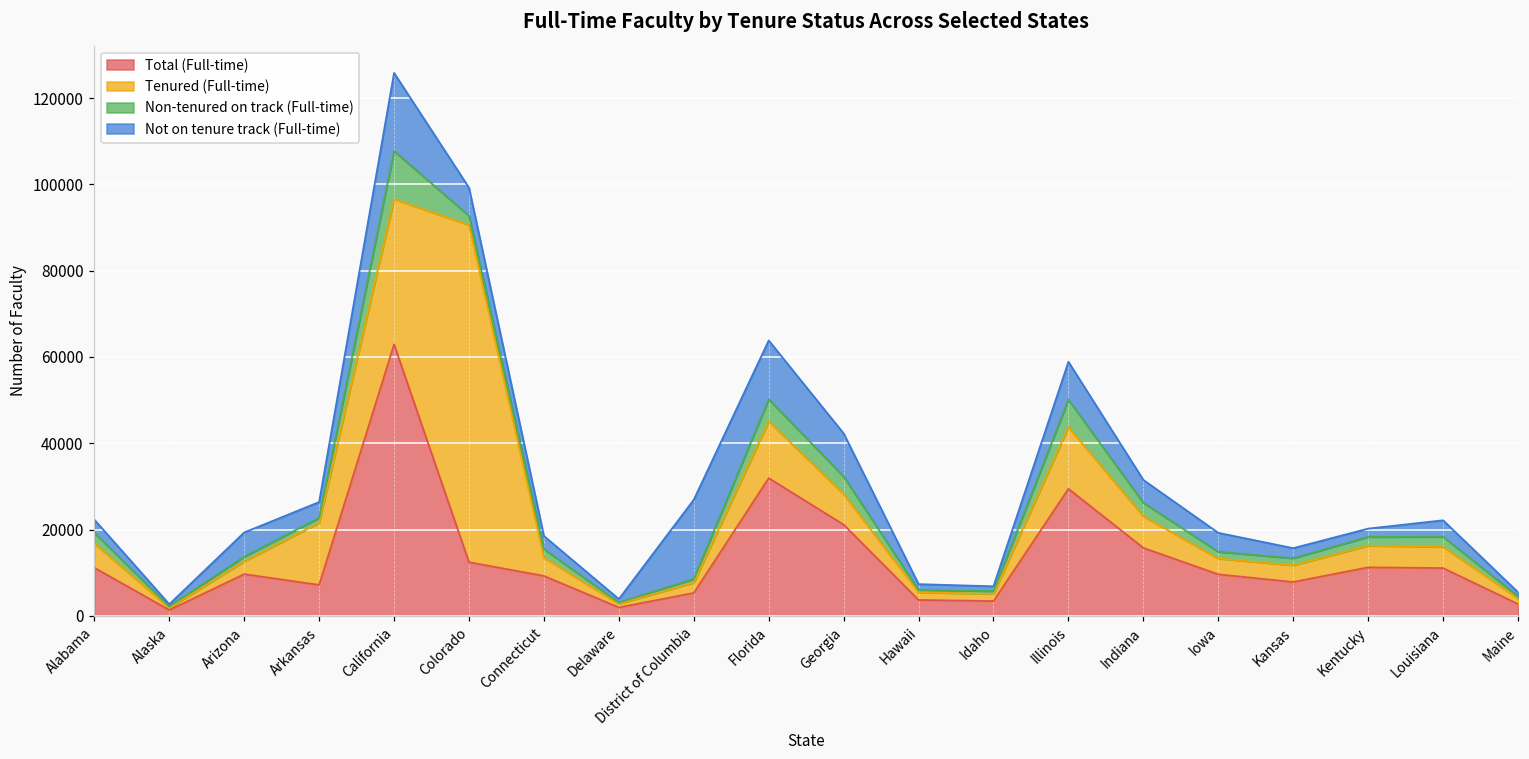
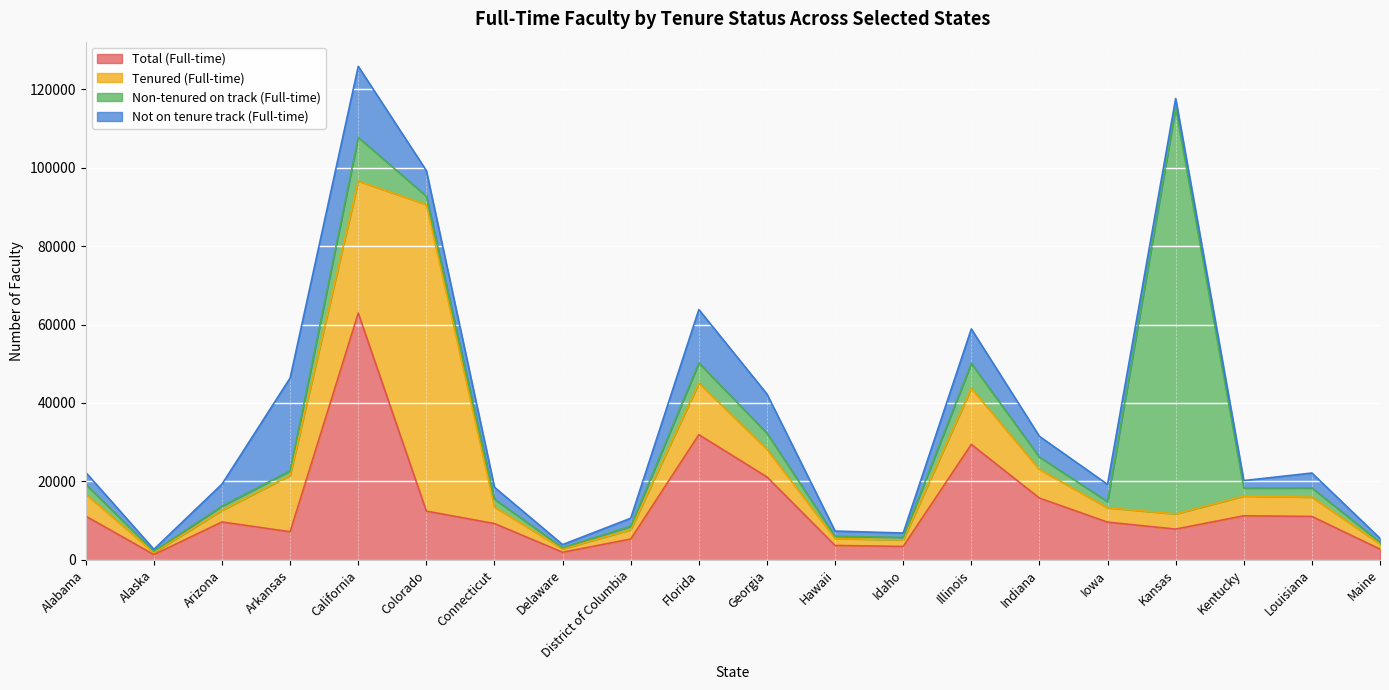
  {
    "Total (Full-time)": {
      "Alabama": 11000,
      "Arizona": 10000,
      "Arkansas": 7000,
      "California": 63000,
      "Colorado": 12000,
      "Connecticut": 9000,
      "Delaware": 2000,
      "District of Columbia": 5000,
      "Florida": 32000,
      "Georgia": 21000,
      "Hawaii": 4000,
      "Idaho": 3000,
      "Illinois": 29000,
      "Indiana": 16000,
      "Iowa": 10000,
      "Kansas": 8000,
      "Kentucky": 11000,
      "Louisiana": 11000,
      "Maine": 3000
    },
    "Tenured (Full-time)": {
      "Alabama": 6000,
      "Arizona": 3000,
      "Arkansas": 14000,
      "California": 34000,
      "Colorado": 78000,
      "Connecticut": 4000,
      "District of Columbia": 2000,
      "Florida": 13000,
      "Georgia": 7000,
      "Illinois": 14000,
      "Indiana": 7000,
      "Iowa": 4000,
      "Kansas": 4000,
      "Kentucky": 5000,
      "Louisiana": 5000
    },
    "Non-tenured on track (Full-time)": {
      "Alabama": 2000,
      "Arizona": 1000,
      "Arkansas": 1000,
      "California": 11000,
      "Colorado": 2000,
      "Connecticut": 2000,
      "District of Columbia": 1000,
      "Florida": 5000,
      "Georgia": 4000,
      "Illinois": 6000,
      "Indiana": 3000,
      "Iowa": 2000,
-     "Kansas": 2000,
+     "Kansas": 104000,
      "Kentucky": 2000,
      "Louisiana": 2000
    },
    "Not on tenure track (Full-time)": {
      "Alabama": 3000,
      "Arizona": 6000,
-     "Arkansas": 4000,
+     "Arkansas": 24000,
      "California": 18000,
      "Colorado": 7000,
      "Connecticut": 3000,
      "Delaware": 1000,
-     "District of Columbia": 18000,
+     "District of Columbia": 2000,
      "Florida": 14000,
      "Georgia": 10000,
      "Hawaii": 1000,
      "Idaho": 1000,
      "Illinois": 9000,
      "Indiana": 5000,
      "Iowa": 4000,
      "Kansas": 2000,
      "Kentucky": 2000,
      "Louisiana": 4000,
      "Maine": 1000
    }
  }
